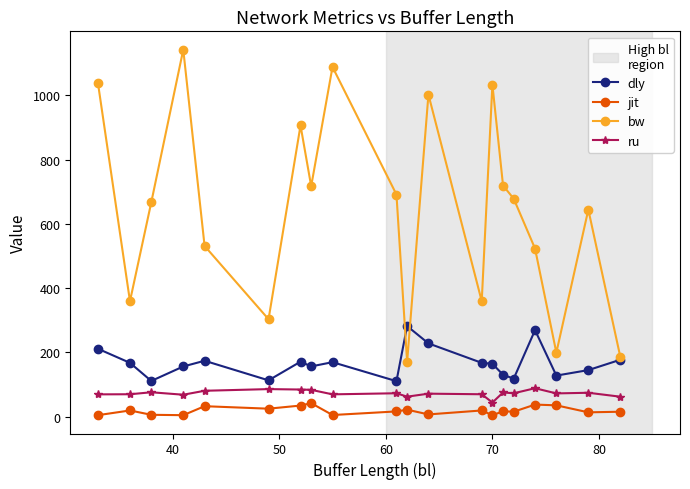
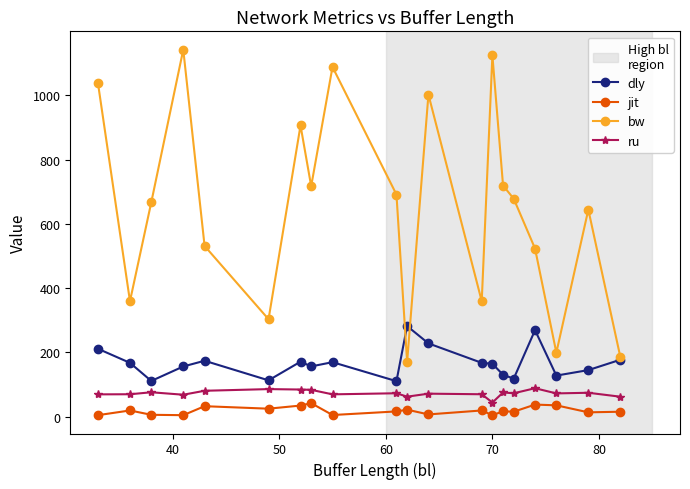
  {
    "dly": {
      "70": 160
    },
    "jit": {
      "70": 0
    },
    "bw": {
-     "70": 1030
+     "70": 1120
    },
    "ru": {
      "70": 40
    }
  }
